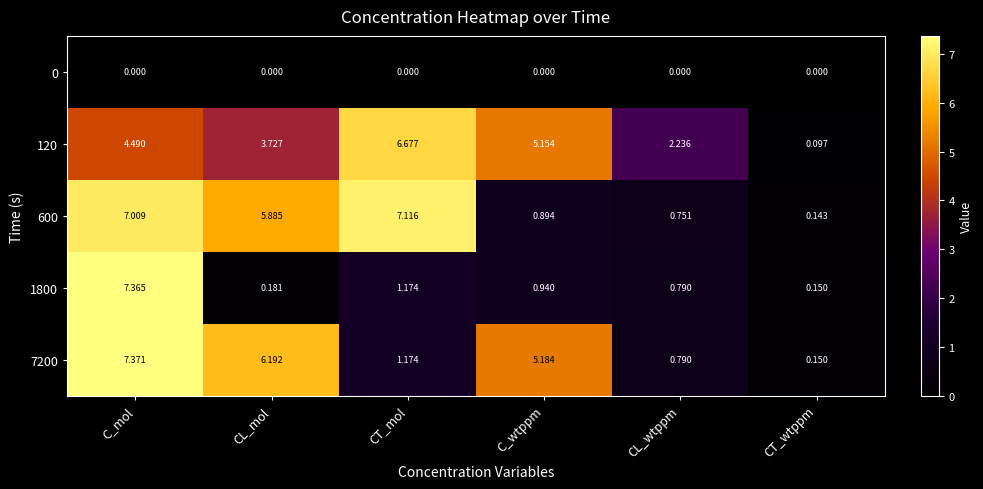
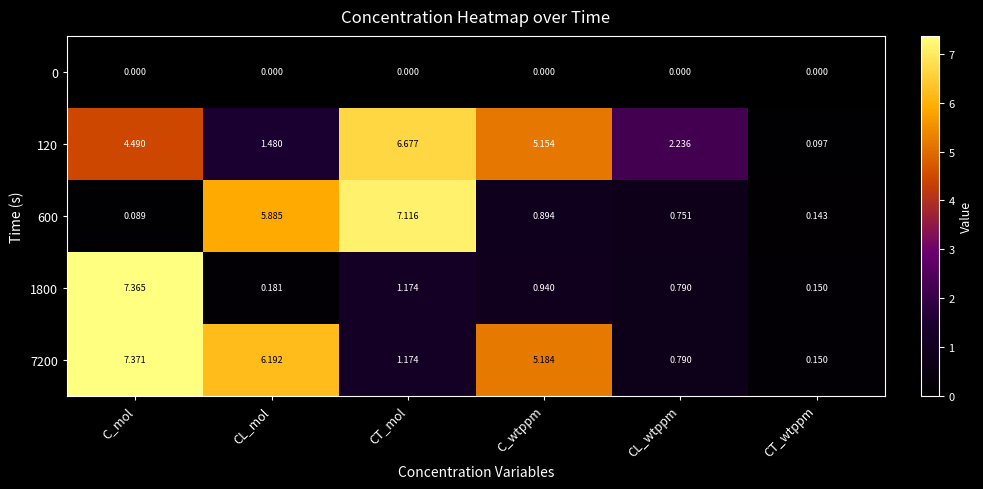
  {
    "0": {
      "C_mol": 0.000,
      "CL_mol": 0.000,
      "CT_mol": 0.000,
      "C_wtppm": 0.000,
      "CL_wtppm": 0.000,
      "CT_wtppm": 0.000
    },
    "120": {
      "C_mol": 4.490,
-     "CL_mol": 3.727,
+     "CL_mol": 1.480,
      "CT_mol": 6.677,
      "C_wtppm": 5.154,
      "CL_wtppm": 2.236,
      "CT_wtppm": 0.097
    },
    "600": {
-     "C_mol": 7.009,
+     "C_mol": 0.089,
      "CL_mol": 5.885,
      "CT_mol": 7.116,
      "C_wtppm": 0.894,
      "CL_wtppm": 0.751,
      "CT_wtppm": 0.143
    },
    "1800": {
      "C_mol": 7.365,
      "CL_mol": 0.181,
      "CT_mol": 1.174,
      "C_wtppm": 0.940,
      "CL_wtppm": 0.790,
      "CT_wtppm": 0.150
    },
    "7200": {
      "C_mol": 7.371,
      "CL_mol": 6.192,
      "CT_mol": 1.174,
      "C_wtppm": 5.184,
      "CL_wtppm": 0.790,
      "CT_wtppm": 0.150
    }
  }
